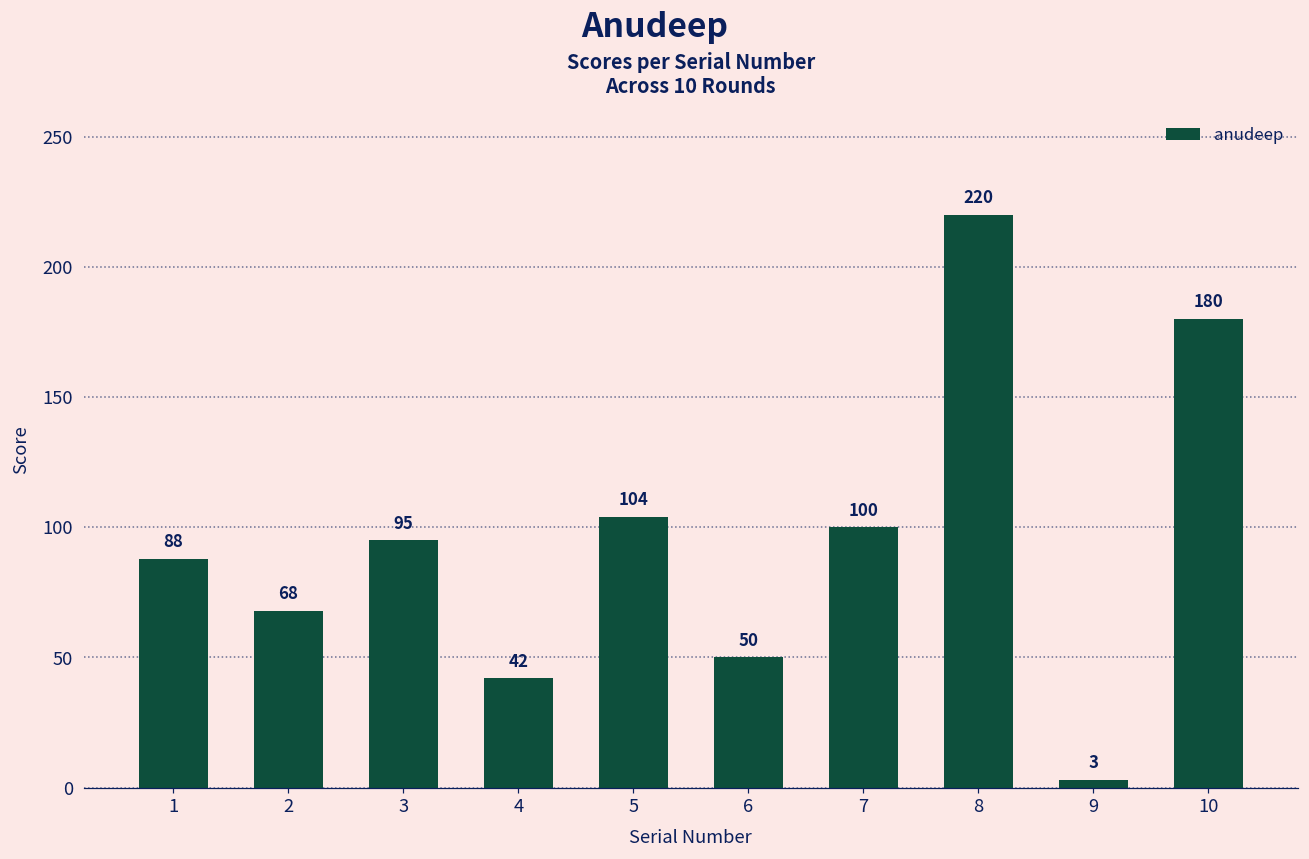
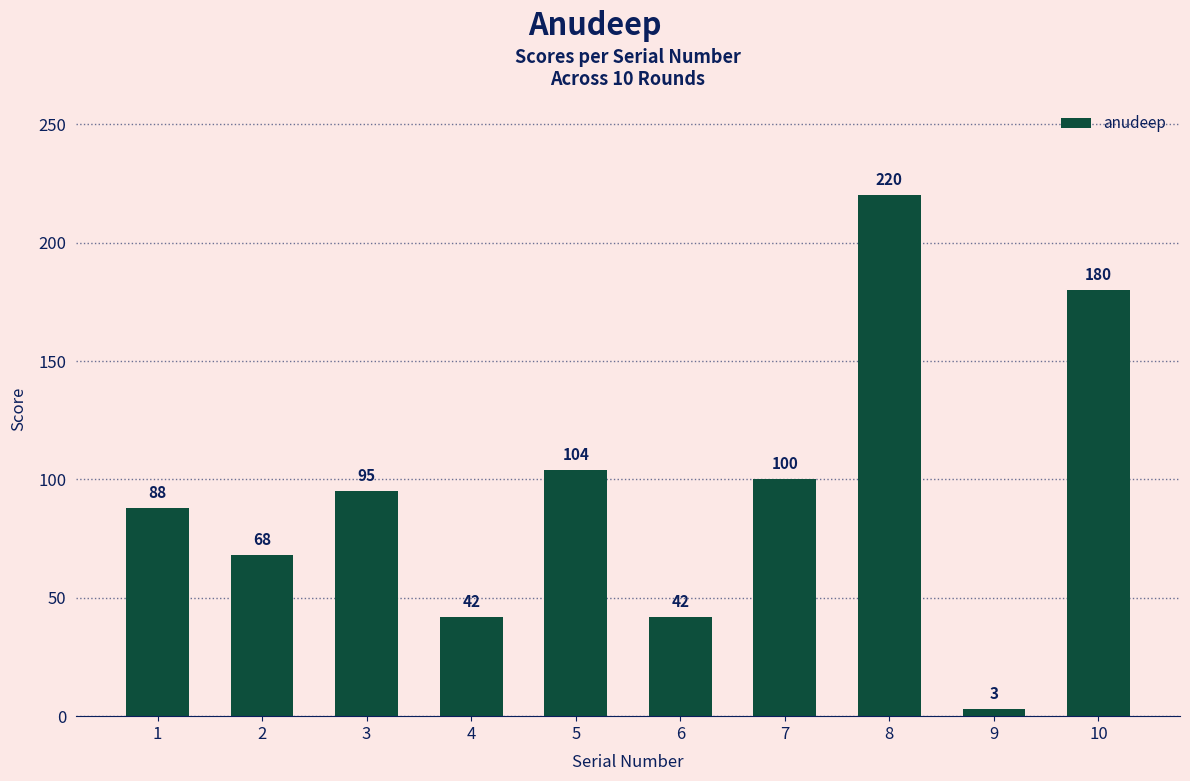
  {
    "1": 88,
    "2": 68,
    "3": 95,
    "4": 42,
    "5": 104,
-   "6": 50,
+   "6": 42,
    "7": 100,
    "8": 220,
    "9": 3,
    "10": 180
  }
